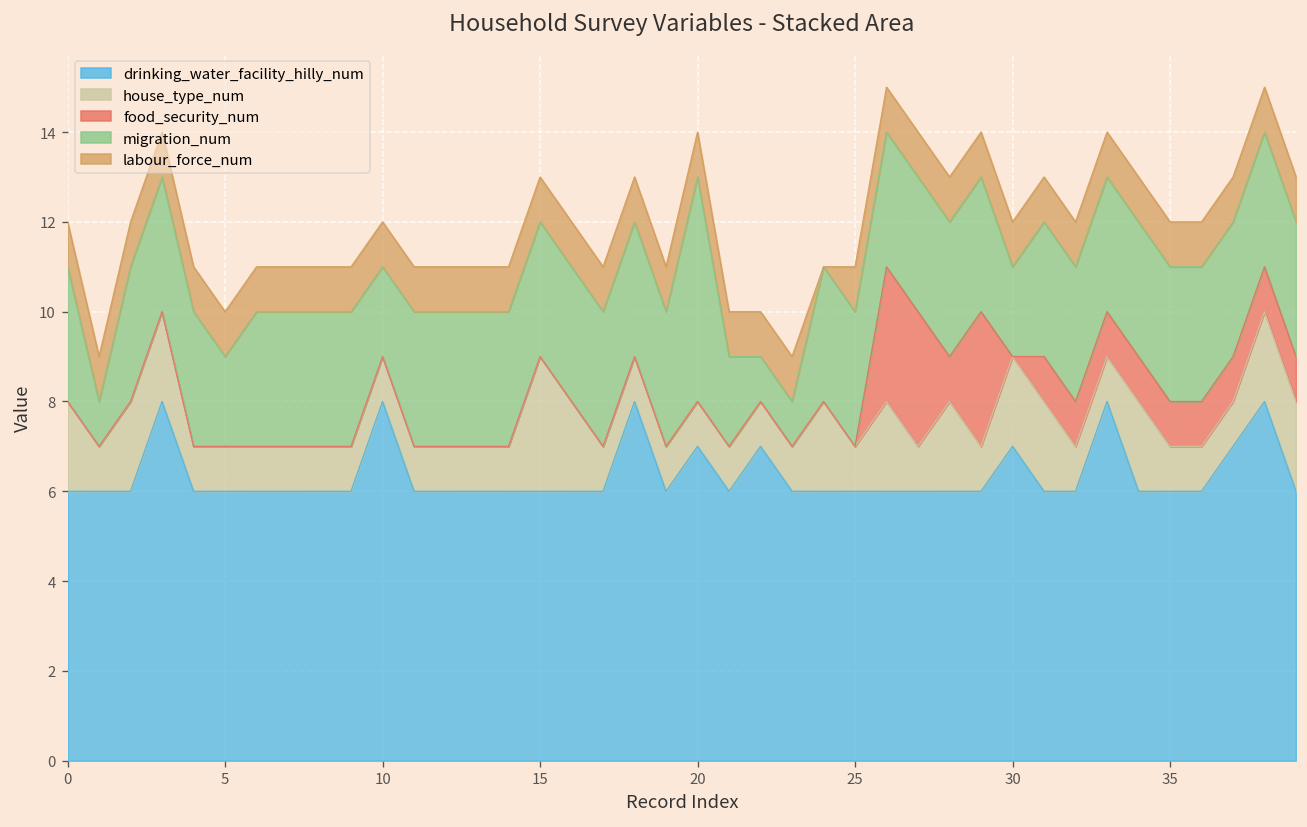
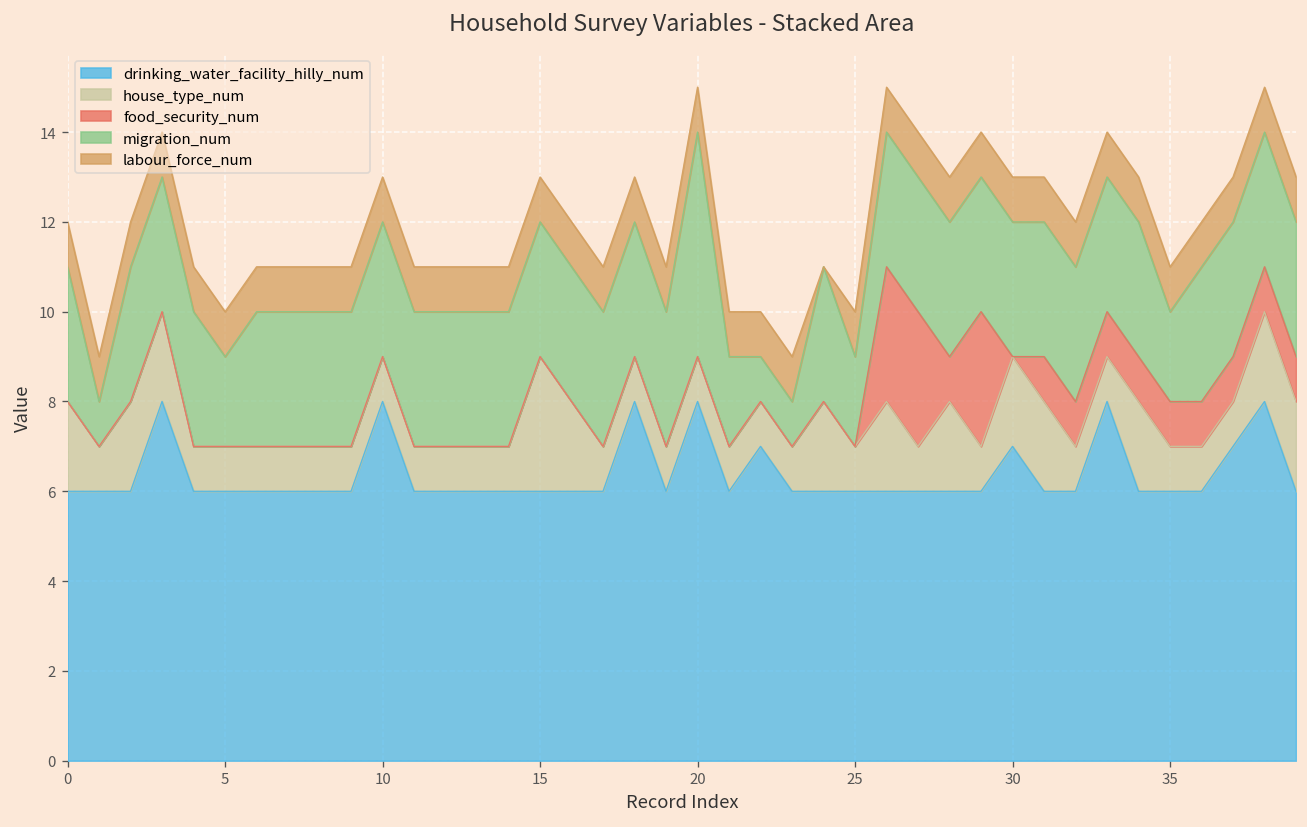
  {
    "drinking_water_facility_hilly_num": {
      "0": 6,
      "5": 6,
      "10": 8,
      "15": 6,
-     "20": 7,
+     "20": 8,
      "25": 6,
      "30": 7,
      "35": 6
    },
    "house_type_num": {
      "35": 1
    },
    "migration_num": {
      "0": 3,
      "5": 2,
-     "10": 2,
+     "10": 3,
      "15": 3,
      "20": 5,
-     "25": 3,
-     "30": 2,
-     "35": 3
+     "25": 2,
+     "30": 3,
+     "35": 2
    }
  }
